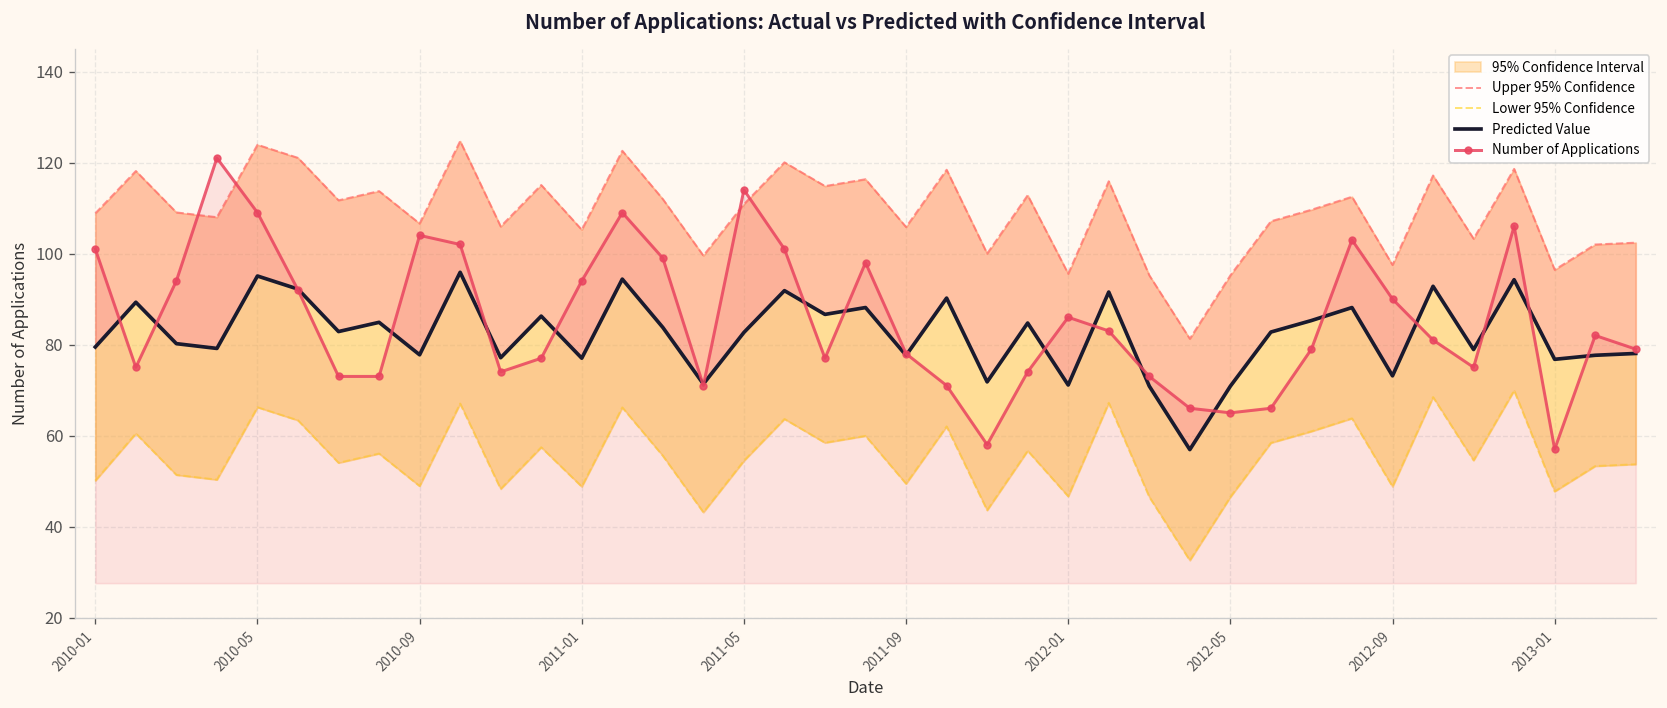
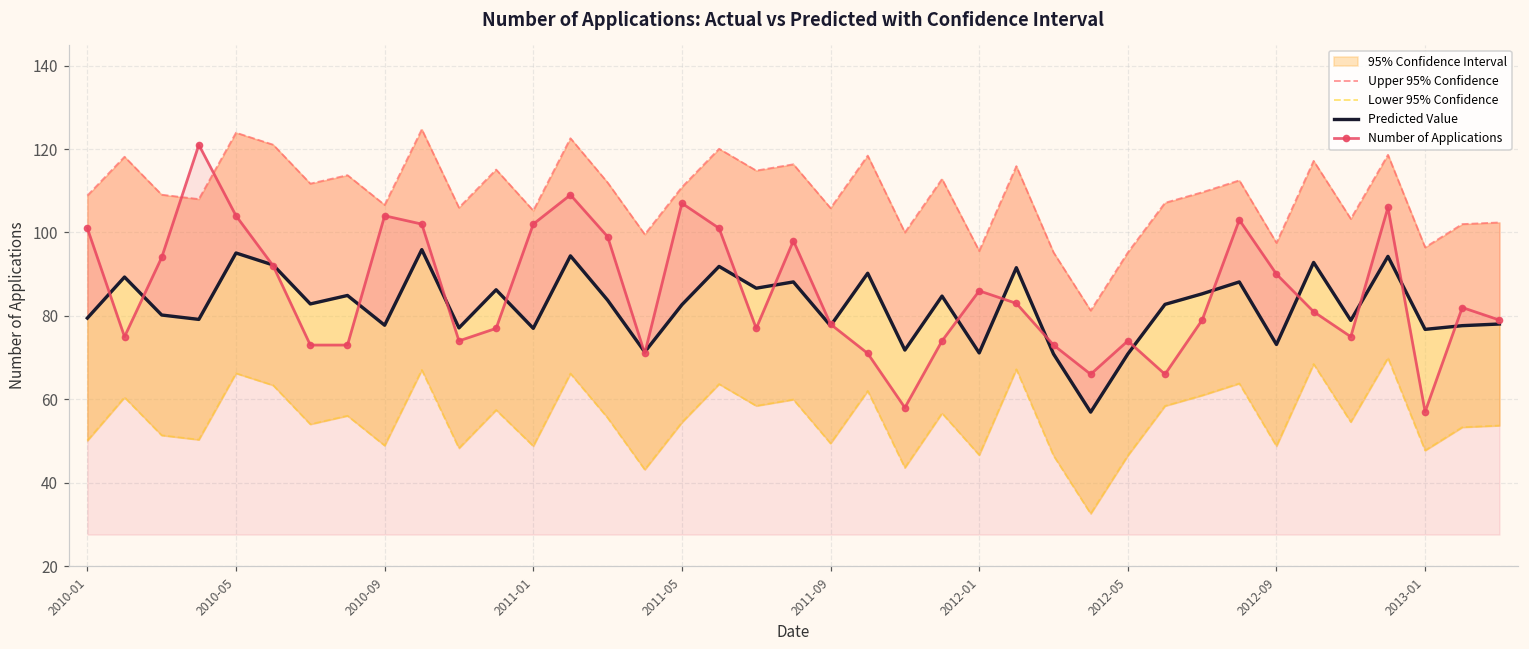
  {
    "Predicted Value": {
      "2010-01": 79,
      "2010-05": 95,
      "2010-09": 78,
      "2011-01": 77,
      "2011-05": 83,
      "2012-01": 71,
      "2012-05": 71,
      "2012-09": 73,
      "2013-01": 77
    },
    "Number of Applications": {
      "2010-01": 101,
-     "2010-05": 109,
+     "2010-05": 104,
      "2010-09": 104,
-     "2011-01": 94,
-     "2011-05": 114,
+     "2011-01": 102,
+     "2011-05": 107,
      "2012-01": 86,
-     "2012-05": 65,
+     "2012-05": 74,
      "2012-09": 90,
      "2013-01": 57
    }
  }
